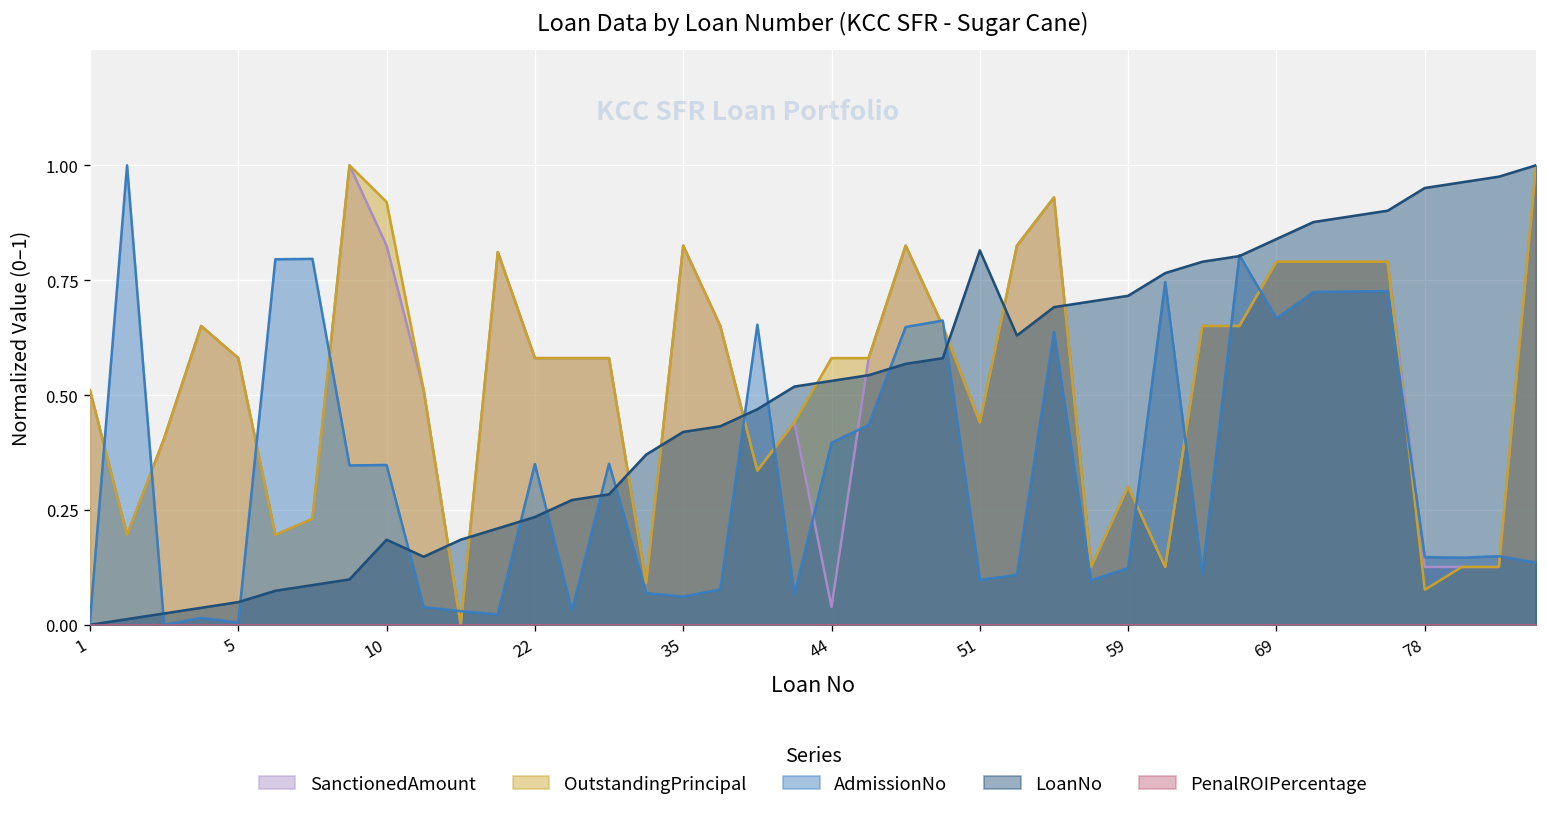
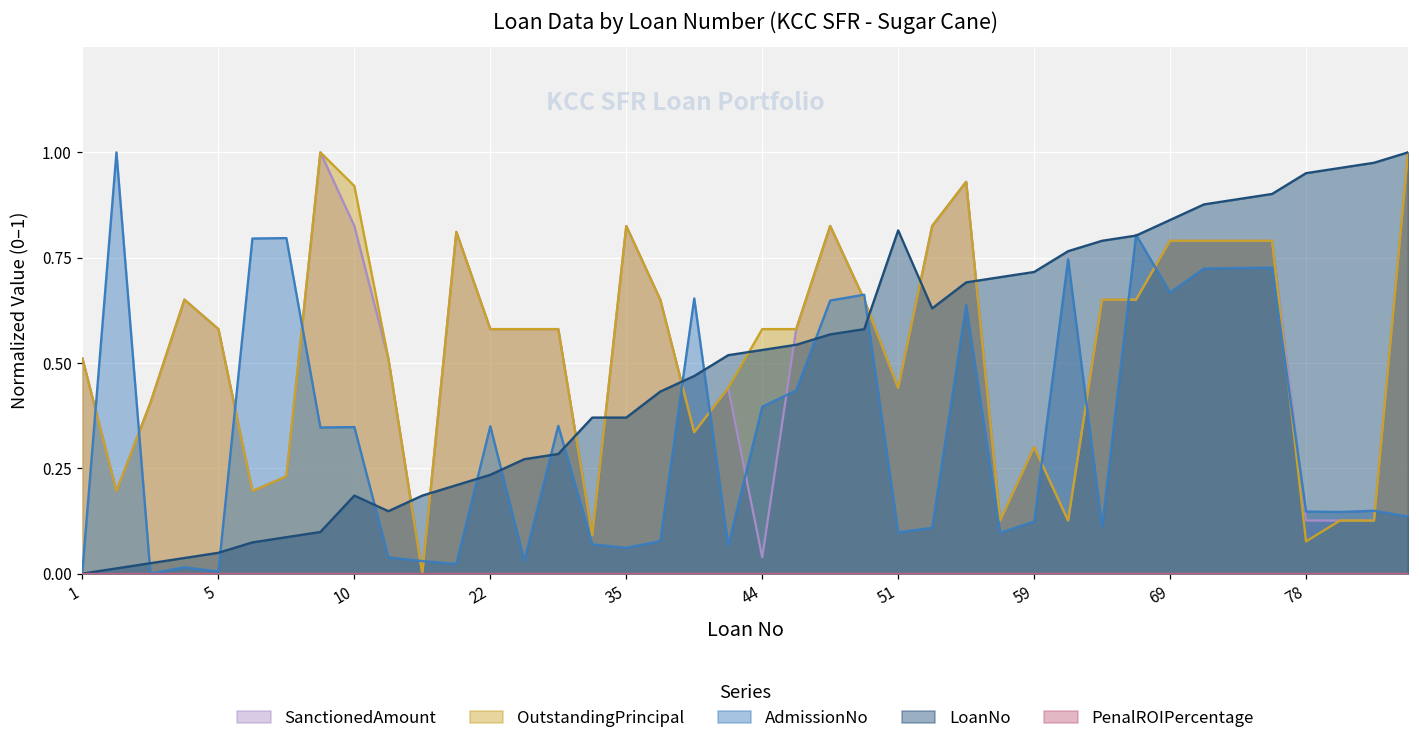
  {
    "SanctionedAmount": {
      "10": 0.83,
      "44": 0.04,
      "78": 0.13
    },
    "OutstandingPrincipal": {
      "10": 0.92,
      "44": 0.58,
      "78": 0.08
    },
    "AdmissionNo": {
      "1": 0.01,
      "10": 0.35,
      "22": 0.35,
      "35": 0.06,
      "44": 0.40,
      "51": 0.10,
      "59": 0.12,
      "69": 0.67,
      "78": 0.15
    },
    "LoanNo": {
      "5": 0.05,
      "10": 0.19,
      "22": 0.23,
-     "35": 0.42,
+     "35": 0.37,
      "44": 0.53,
      "51": 0.81,
      "59": 0.72,
      "69": 0.84,
      "78": 0.95
    },
    "PenalROIPercentage": {
      "10": 0.00,
      "22": 0.00,
      "35": 0.00,
      "44": 0.00,
      "51": 0.00,
      "59": 0.00,
      "69": 0.00,
      "78": 0.00
    }
  }
